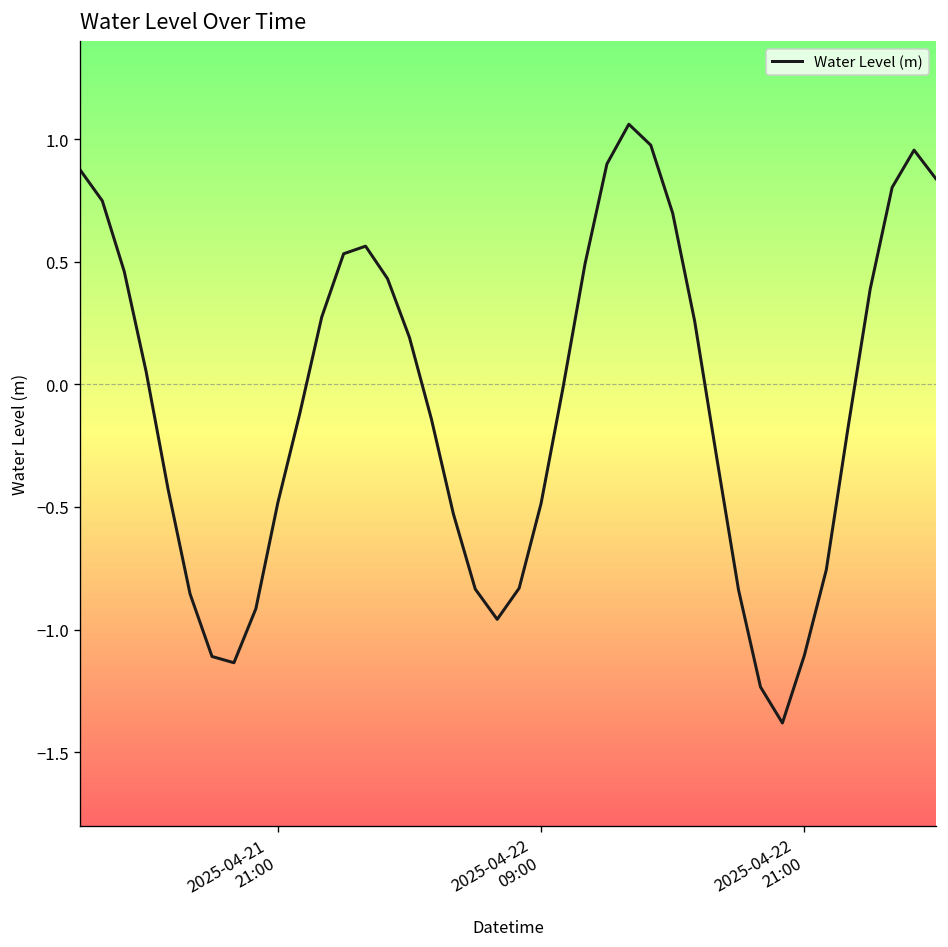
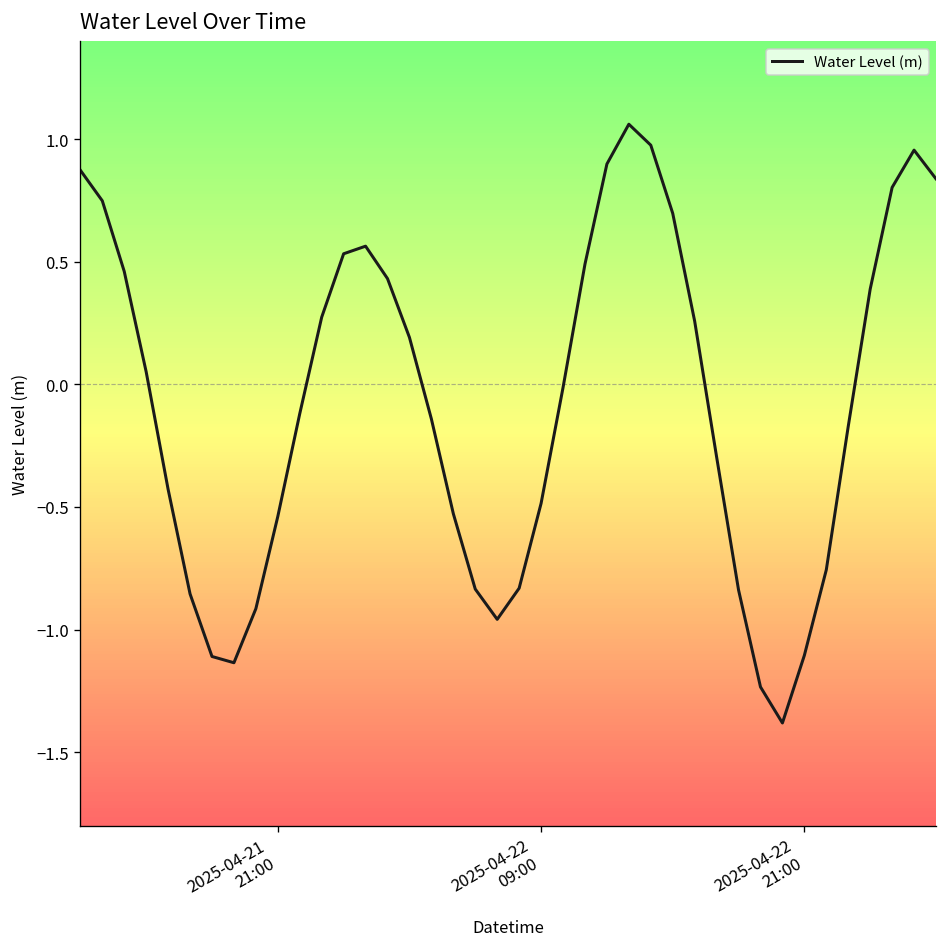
  {
-   "2025-04-21 21:00": -0.48,
+   "2025-04-21 21:00": -0.54,
    "2025-04-22 09:00": -0.49,
    "2025-04-22 21:00": -1.11
  }
